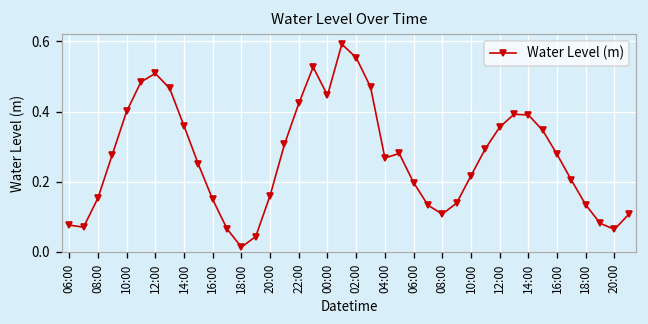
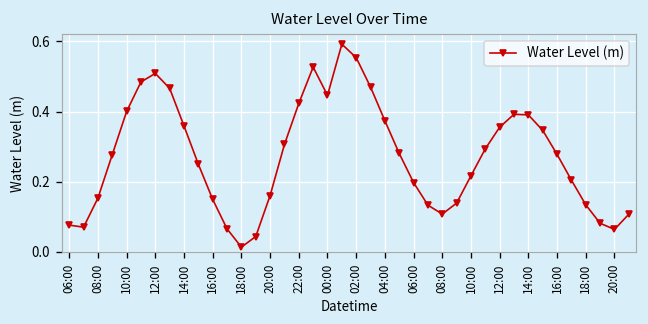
  {
    "22:00": 0.42,
    "00:00": 0.45,
    "02:00": 0.55,
-   "04:00": 0.27
+   "04:00": 0.37
  }
